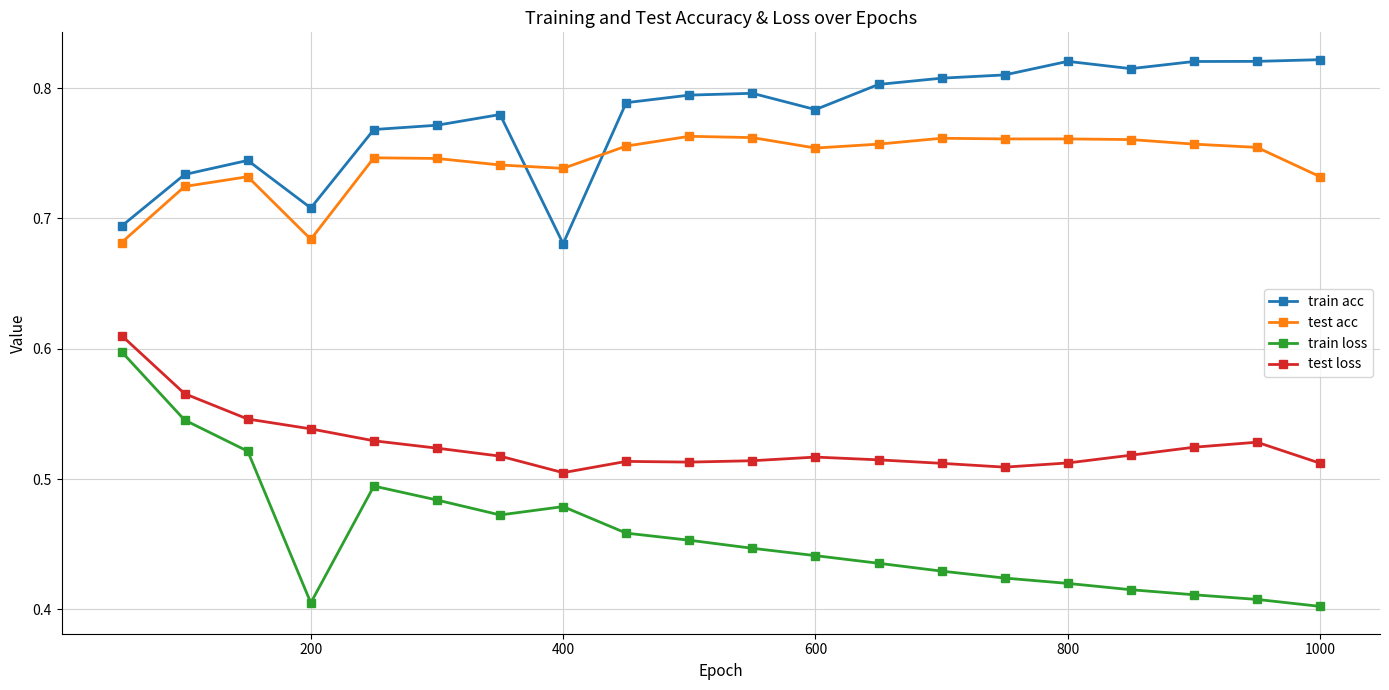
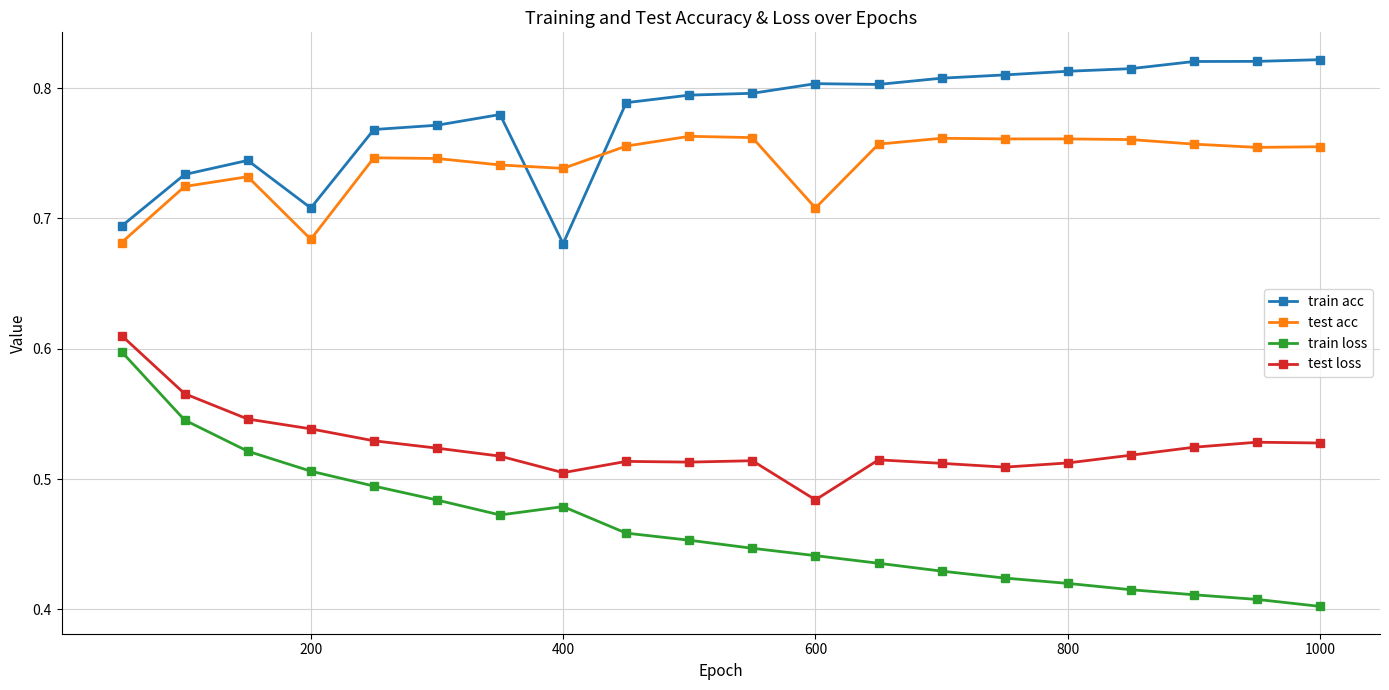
  {
    "train acc": {
      "200": 0.708,
      "400": 0.681,
-     "600": 0.784,
-     "800": 0.821,
+     "600": 0.803,
+     "800": 0.813,
      "1000": 0.822
    },
    "test acc": {
      "200": 0.684,
      "400": 0.738,
-     "600": 0.754,
+     "600": 0.708,
      "800": 0.761,
-     "1000": 0.732
+     "1000": 0.755
    },
    "train loss": {
-     "200": 0.405,
+     "200": 0.506,
      "400": 0.479,
      "600": 0.441,
      "800": 0.420,
      "1000": 0.402
    },
    "test loss": {
      "200": 0.539,
      "400": 0.505,
-     "600": 0.517,
+     "600": 0.484,
      "800": 0.512,
-     "1000": 0.512
+     "1000": 0.528
    }
  }
